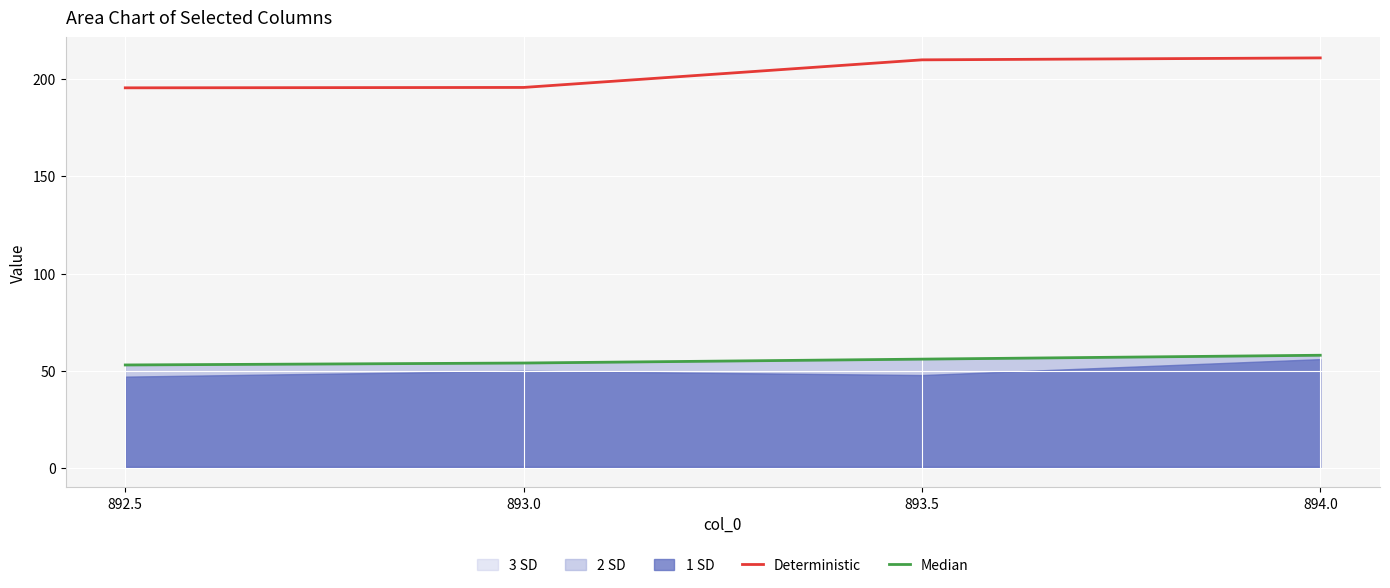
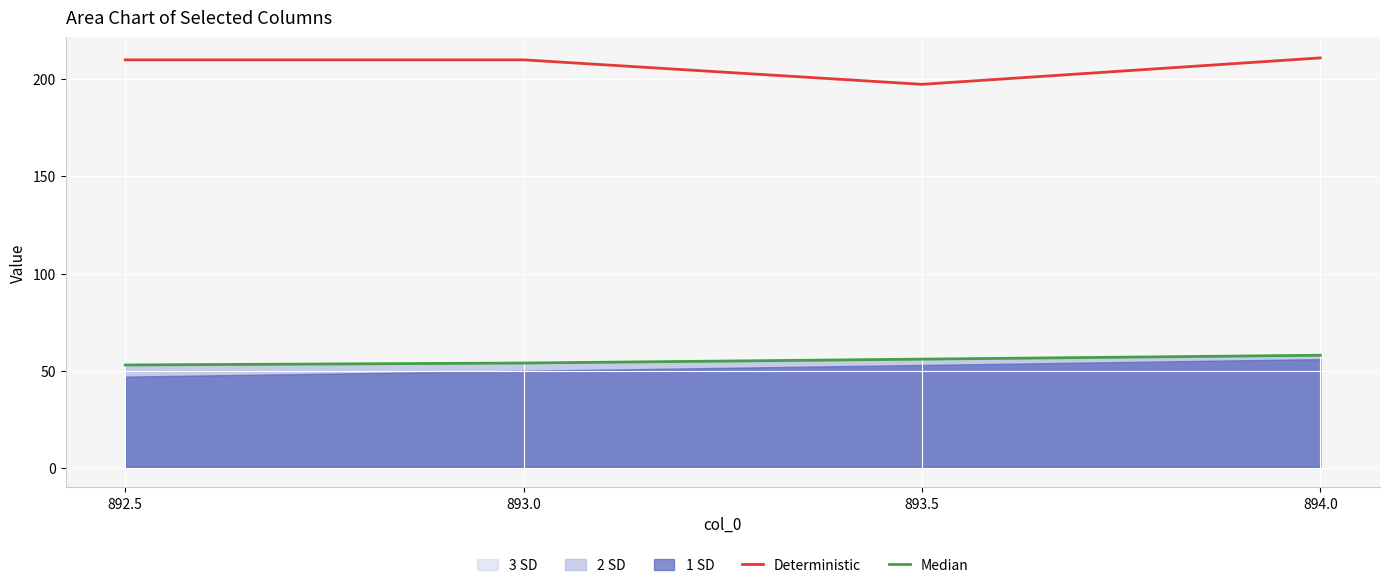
  {
    "Deterministic": {
-     "892.5": 196,
-     "893.0": 196,
-     "893.5": 210,
+     "892.5": 210,
+     "893.0": 210,
+     "893.5": 197,
      "894.0": 211
    },
    "1 SD": {
      "892.5": 47,
      "893.0": 50,
-     "893.5": 48,
+     "893.5": 53,
      "894.0": 56
    }
  }
